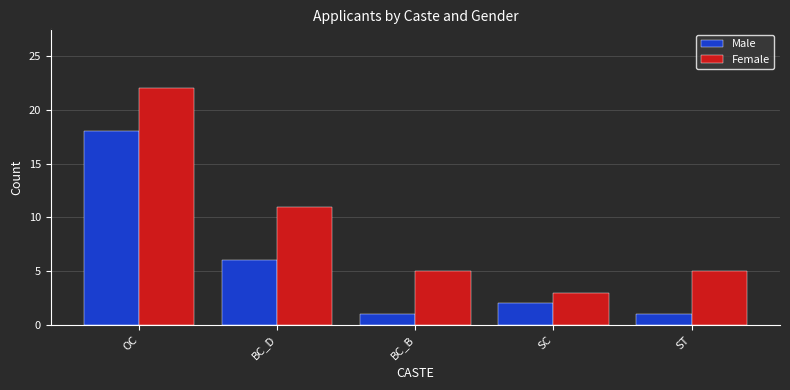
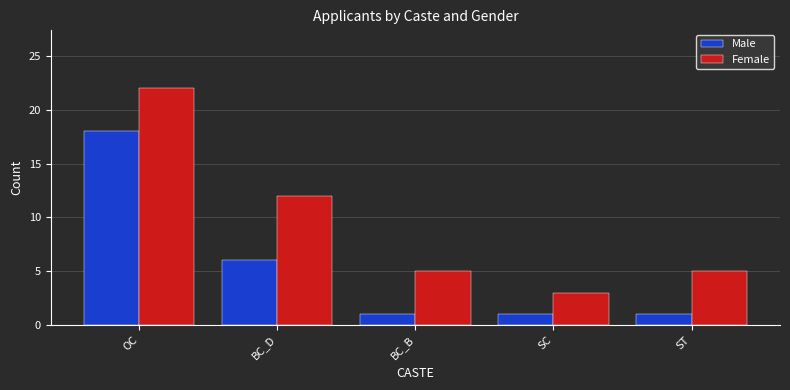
  {
    "Male": {
      "OC": 18,
      "BC_D": 6,
      "BC_B": 1,
-     "SC": 2,
+     "SC": 1,
      "ST": 1
    },
    "Female": {
      "OC": 22,
-     "BC_D": 11,
+     "BC_D": 12,
      "BC_B": 5,
      "SC": 3,
      "ST": 5
    }
  }
